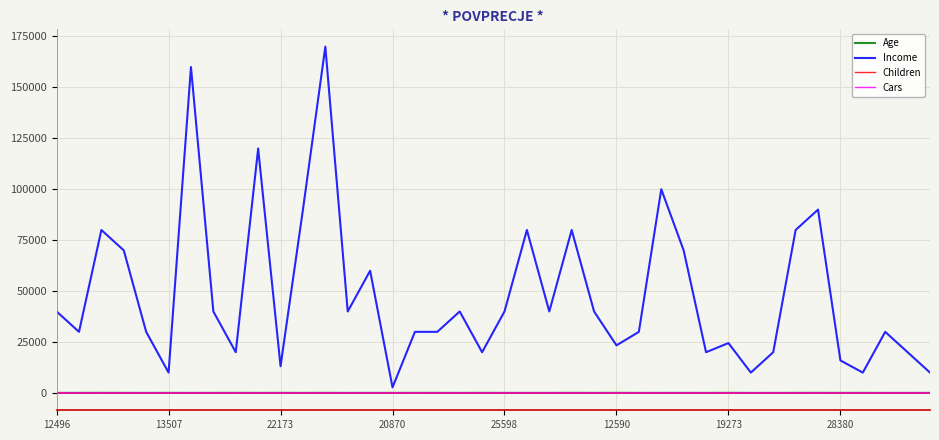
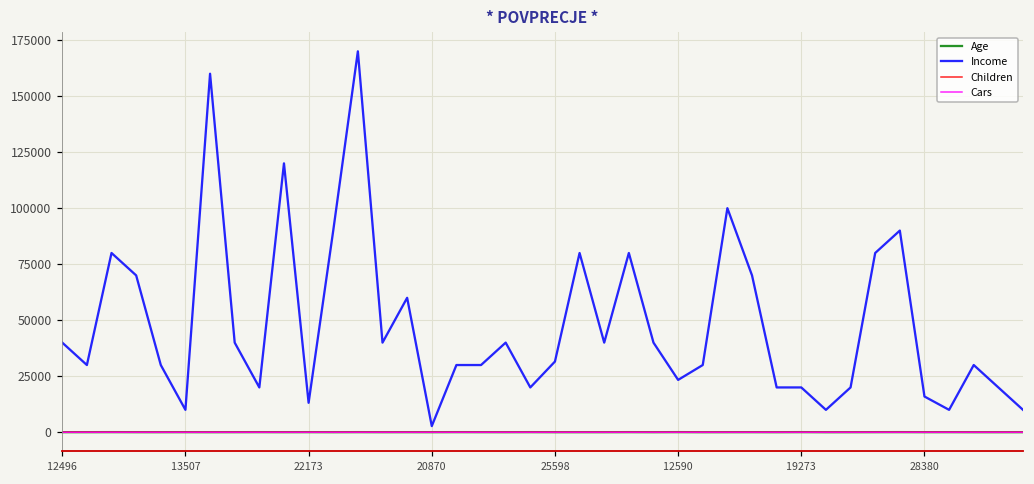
  {
    "Cars": {
      "12496": 0,
      "13507": 0,
      "22173": 0,
      "20870": 0,
      "25598": 0,
      "12590": 0,
      "19273": 0,
      "28380": 0
    },
    "Income": {
      "12496": 40000,
      "13507": 10000,
      "22173": 13000,
      "20870": 3000,
-     "25598": 40000,
+     "25598": 32000,
      "12590": 23000,
-     "19273": 24000,
+     "19273": 20000,
      "28380": 16000
    }
  }
